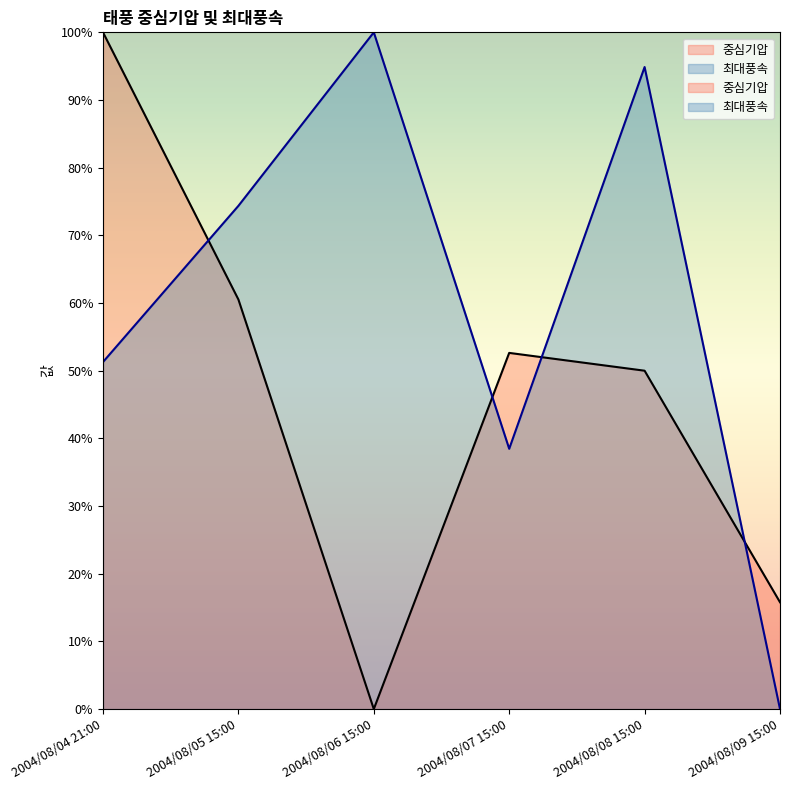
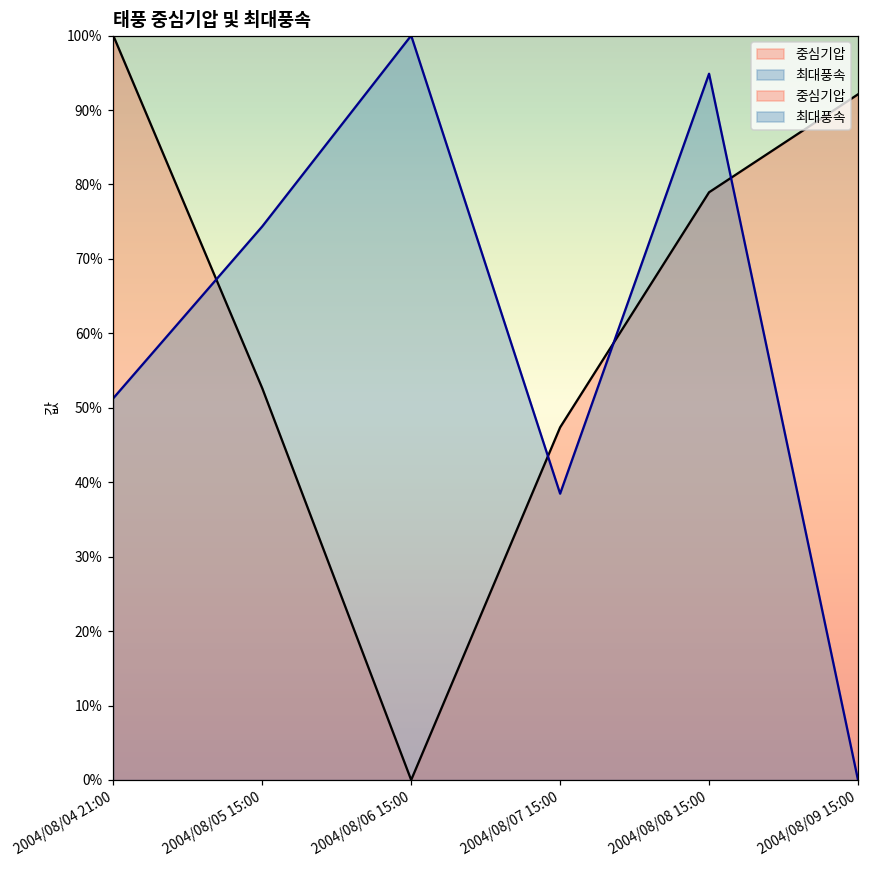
  {
    "중심기압": {
      "2004/08/04 21:00": "100%",
-     "2004/08/05 15:00": "61%",
+     "2004/08/05 15:00": "53%",
      "2004/08/06 15:00": "0%",
-     "2004/08/07 15:00": "53%",
-     "2004/08/08 15:00": "50%",
-     "2004/08/09 15:00": "16%"
+     "2004/08/07 15:00": "47%",
+     "2004/08/08 15:00": "79%",
+     "2004/08/09 15:00": "92%"
    },
    "최대풍속": {
      "2004/08/04 21:00": "51%",
      "2004/08/05 15:00": "74%",
      "2004/08/06 15:00": "100%",
      "2004/08/07 15:00": "38%",
      "2004/08/08 15:00": "95%",
      "2004/08/09 15:00": "0%"
    }
  }
